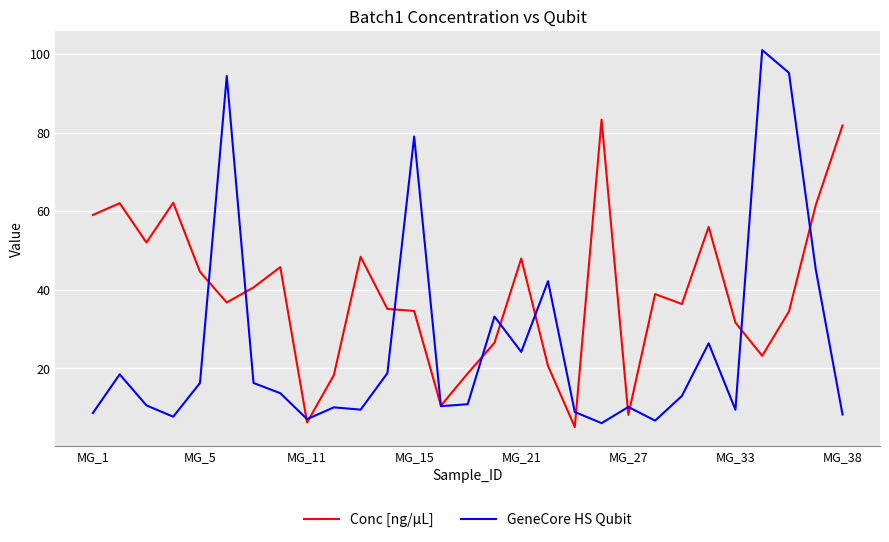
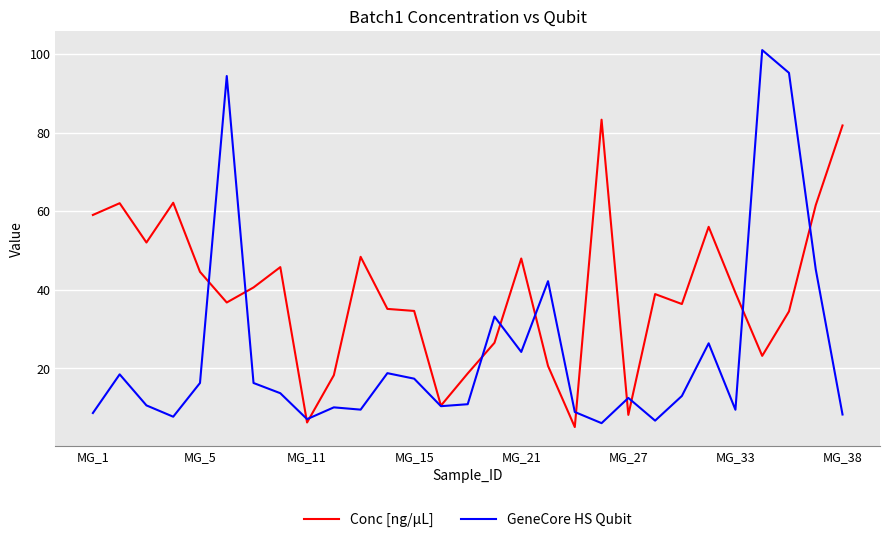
  {
    "Conc [ng/µL]": {
      "MG_1": 59,
      "MG_5": 45,
      "MG_11": 6,
      "MG_15": 35,
      "MG_21": 48,
      "MG_27": 8,
-     "MG_33": 32,
+     "MG_33": 39,
      "MG_38": 82
    },
    "GeneCore HS Qubit": {
      "MG_1": 9,
      "MG_5": 16,
      "MG_11": 7,
-     "MG_15": 79,
+     "MG_15": 17,
      "MG_21": 24,
-     "MG_27": 10,
+     "MG_27": 13,
      "MG_33": 9,
      "MG_38": 8
    }
  }
